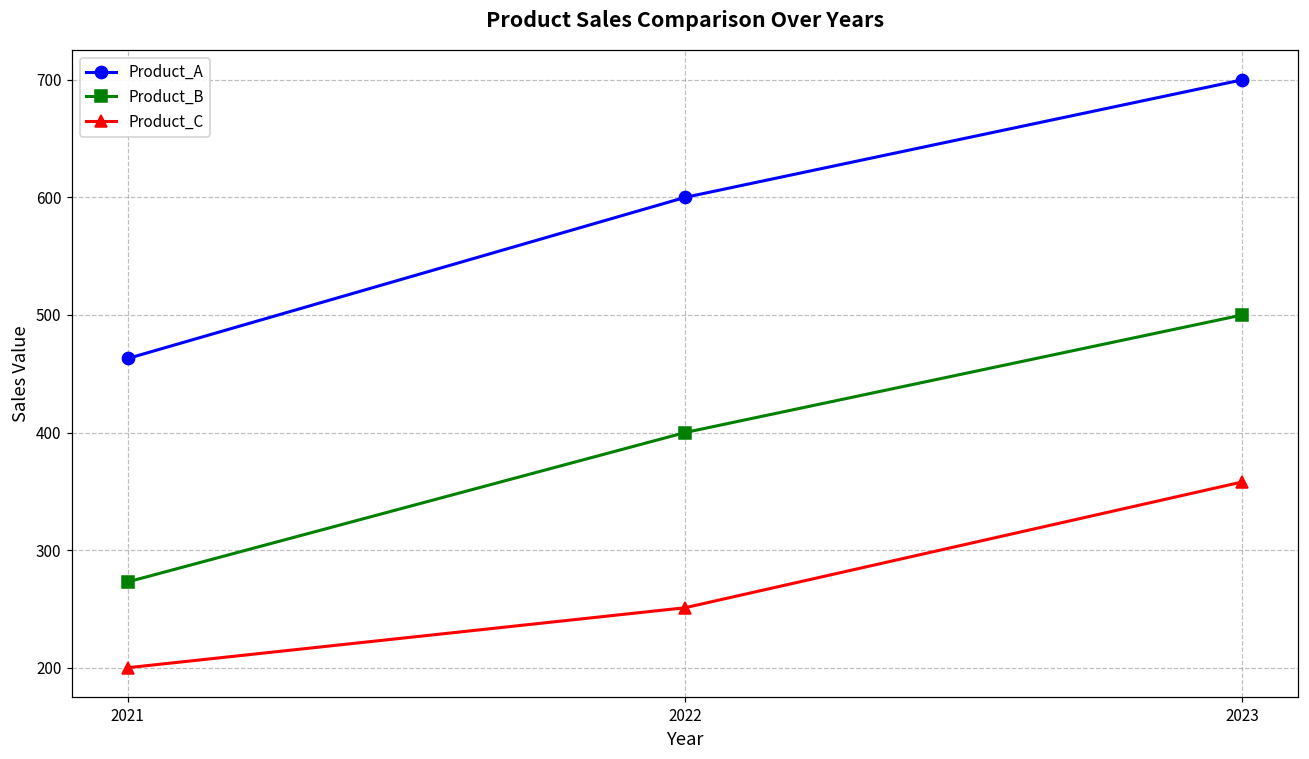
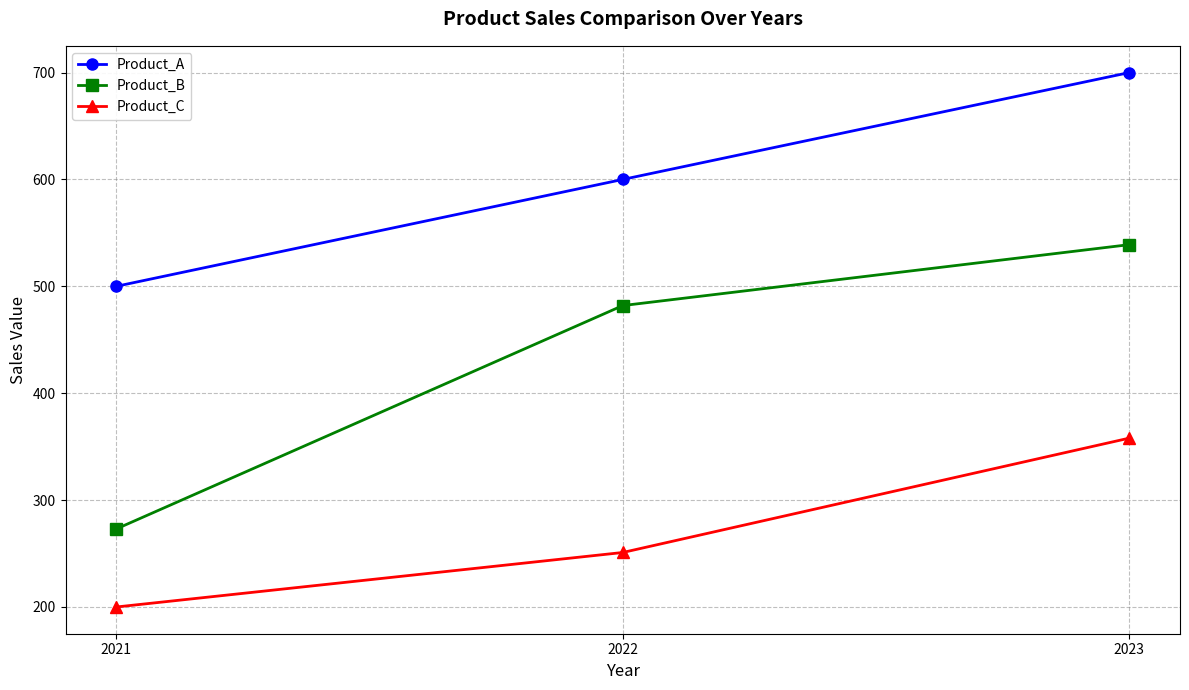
  {
    "Product_A": {
-     "2021": 463,
+     "2021": 500,
      "2022": 600,
      "2023": 700
    },
    "Product_B": {
      "2021": 273,
-     "2022": 400,
-     "2023": 500
+     "2022": 482,
+     "2023": 539
    },
    "Product_C": {
      "2021": 200,
      "2022": 251,
      "2023": 358
    }
  }
